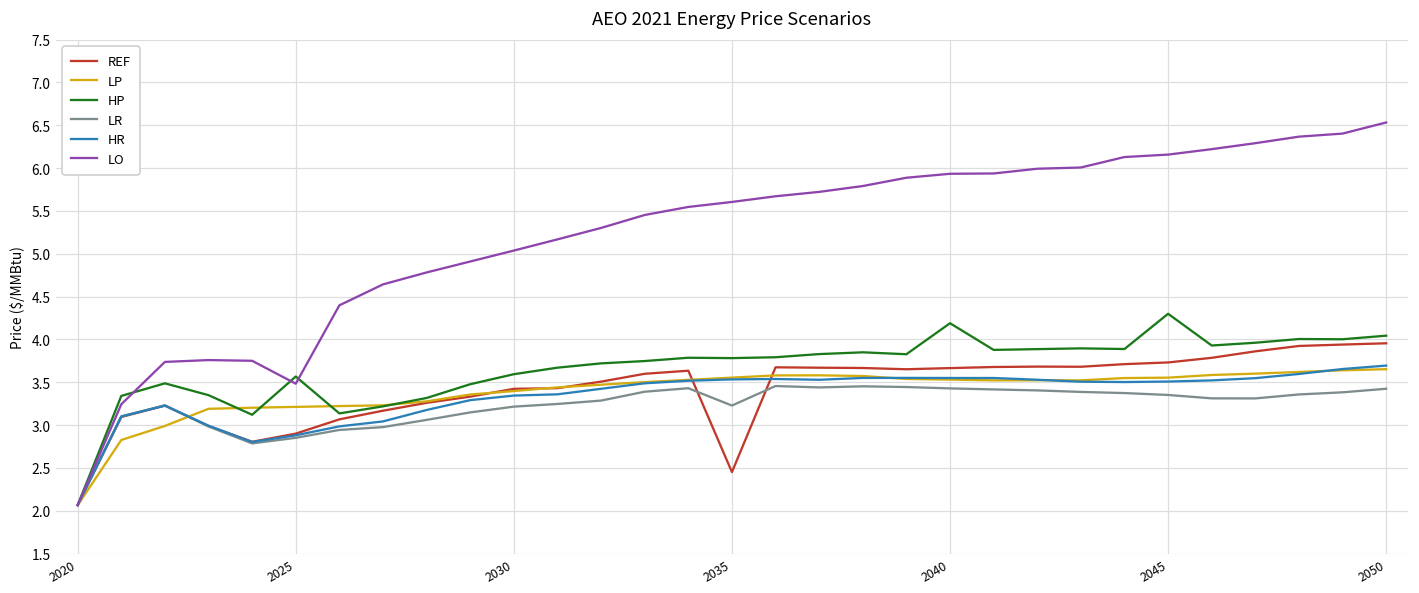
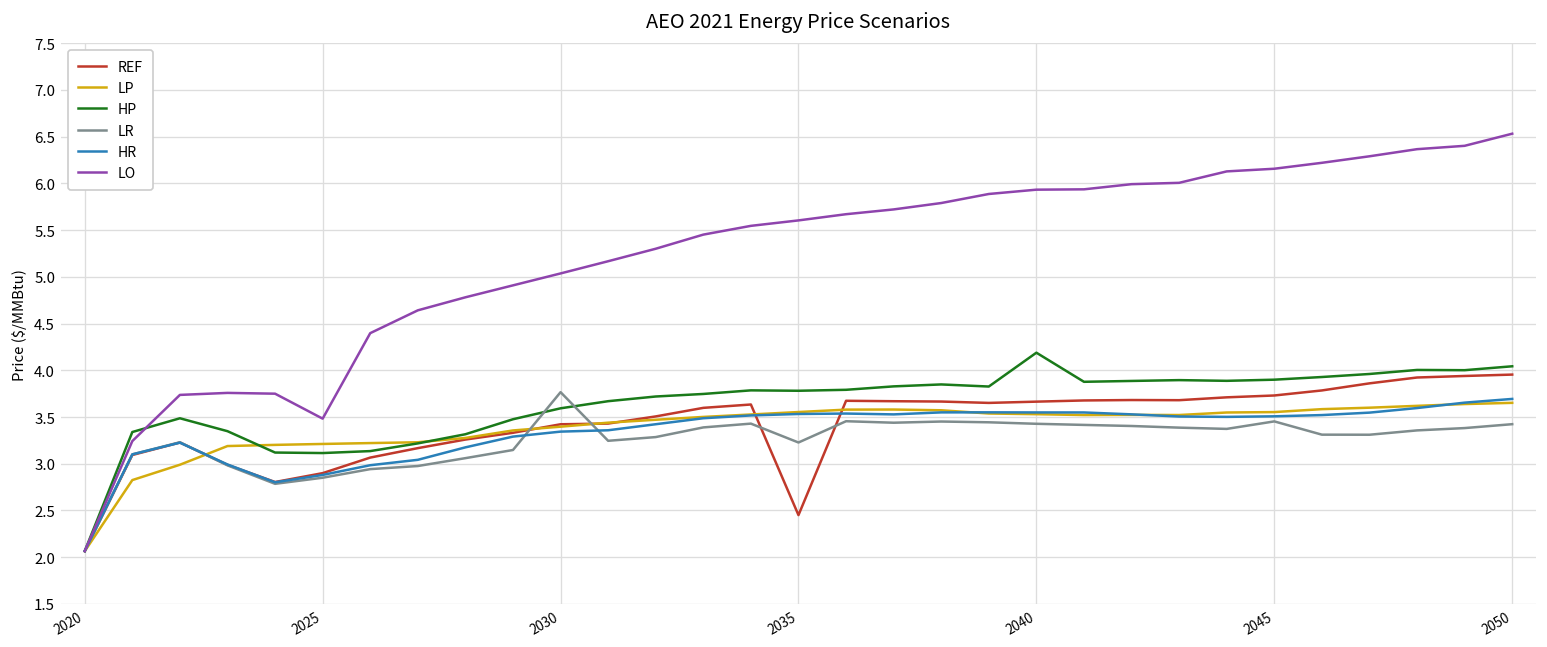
  {
    "REF": {
      "2035": 2.5,
      "2040": 3.7,
      "2045": 3.7,
      "2050": 4.0
    },
    "LP": {
      "2025": 3.2,
      "2045": 3.6,
      "2050": 3.7
    },
    "HP": {
-     "2025": 3.6,
+     "2025": 3.1,
      "2030": 3.6,
      "2035": 3.8,
      "2040": 4.2,
-     "2045": 4.3,
+     "2045": 3.9,
      "2050": 4.0
    },
    "LR": {
-     "2030": 3.2,
+     "2030": 3.8,
      "2035": 3.2,
      "2040": 3.4,
-     "2045": 3.4,
+     "2045": 3.5,
      "2050": 3.4
    },
    "HR": {
      "2030": 3.3,
      "2045": 3.5,
      "2050": 3.7
    },
    "LO": {
      "2025": 3.5,
      "2030": 5.0,
      "2035": 5.6,
      "2040": 5.9,
      "2045": 6.2,
      "2050": 6.5
    }
  }
